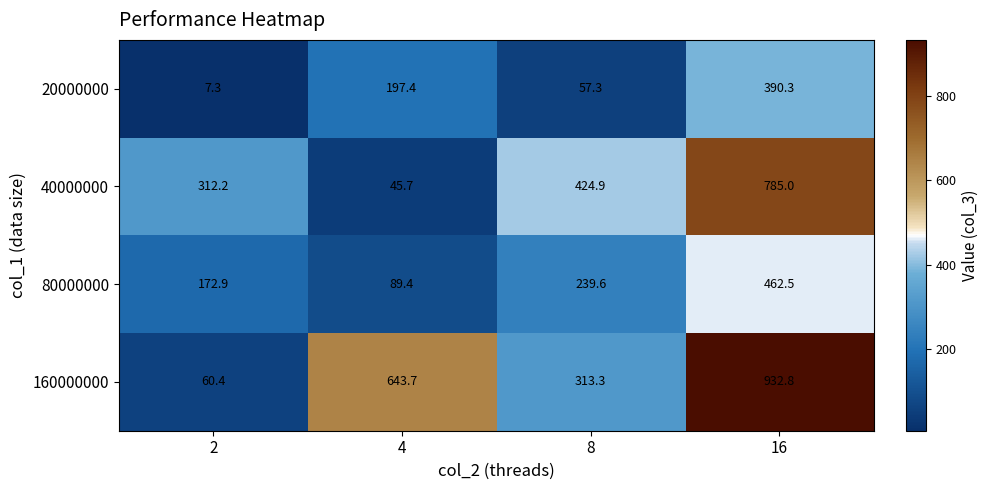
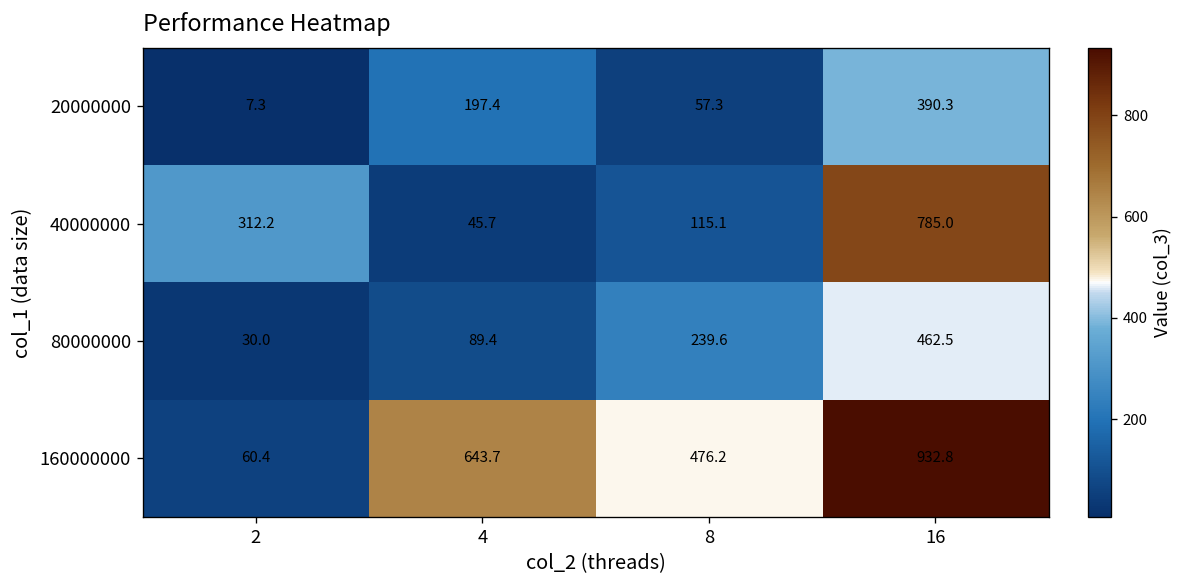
  {
    "20000000": {
      "2": 7.3,
      "4": 197.4,
      "8": 57.3,
      "16": 390.3
    },
    "40000000": {
      "2": 312.2,
      "4": 45.7,
-     "8": 424.9,
+     "8": 115.1,
      "16": 785.0
    },
    "80000000": {
-     "2": 172.9,
+     "2": 30.0,
      "4": 89.4,
      "8": 239.6,
      "16": 462.5
    },
    "160000000": {
      "2": 60.4,
      "4": 643.7,
-     "8": 313.3,
+     "8": 476.2,
      "16": 932.8
    }
  }
